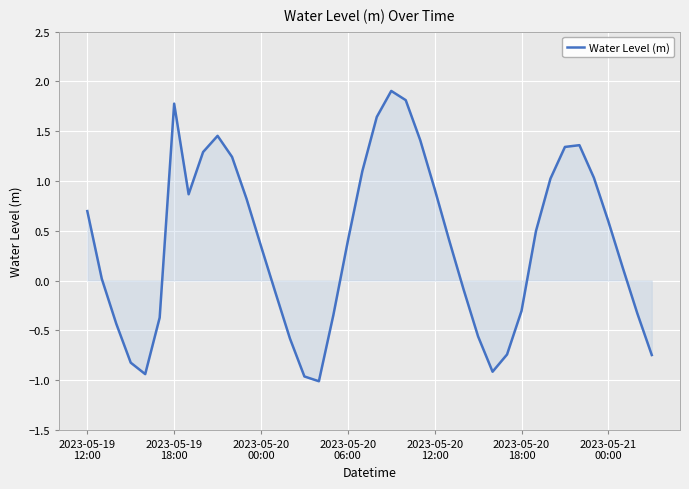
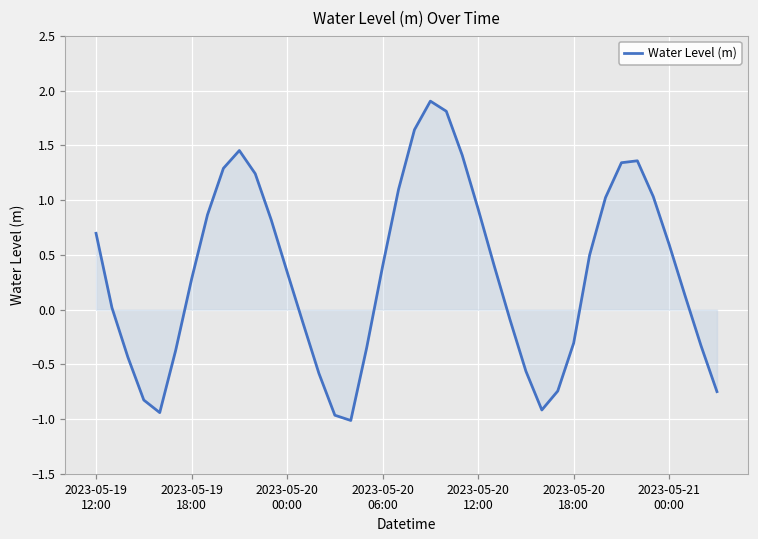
  {
    "Water Level (m)": {
-     "2023-05-19 18:00": 1.8,
+     "2023-05-19 18:00": 0.3,
      "2023-05-20 18:00": -0.3
    }
  }
